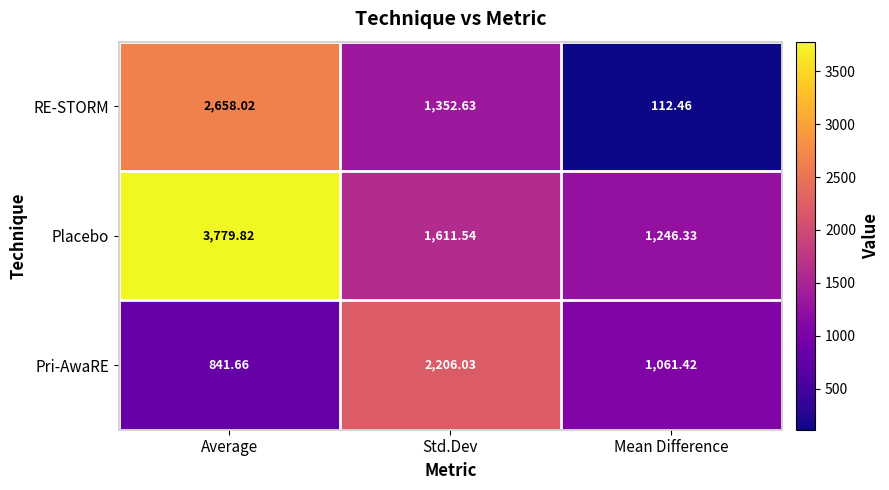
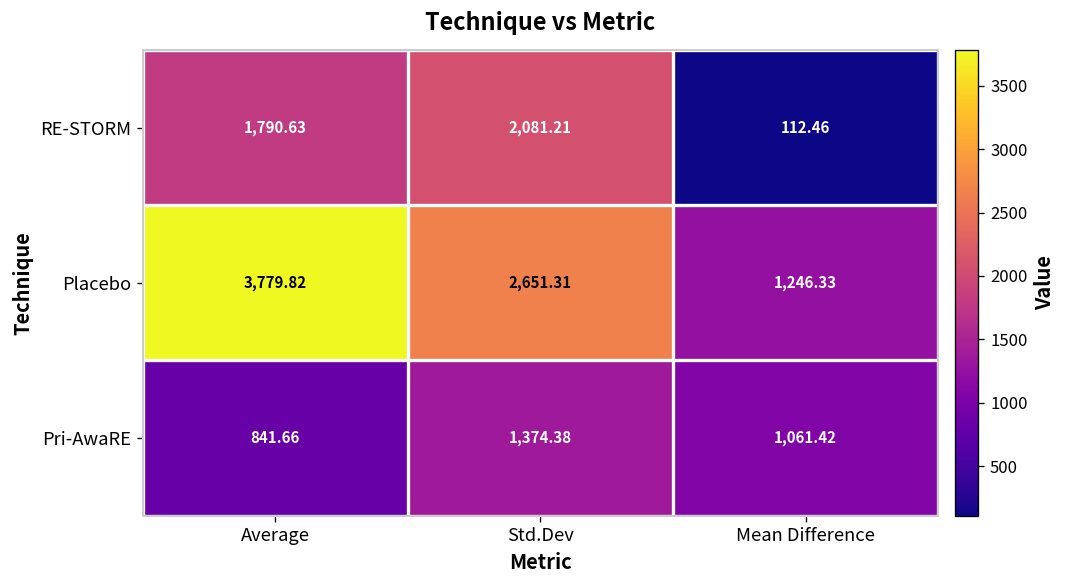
  {
    "RE-STORM": {
-     "Average": "2,658.02",
-     "Std.Dev": "1,352.63",
+     "Average": "1,790.63",
+     "Std.Dev": "2,081.21",
      "Mean Difference": "112.46"
    },
    "Placebo": {
      "Average": "3,779.82",
-     "Std.Dev": "1,611.54",
+     "Std.Dev": "2,651.31",
      "Mean Difference": "1,246.33"
    },
    "Pri-AwaRE": {
      "Average": "841.66",
-     "Std.Dev": "2,206.03",
+     "Std.Dev": "1,374.38",
      "Mean Difference": "1,061.42"
    }
  }
